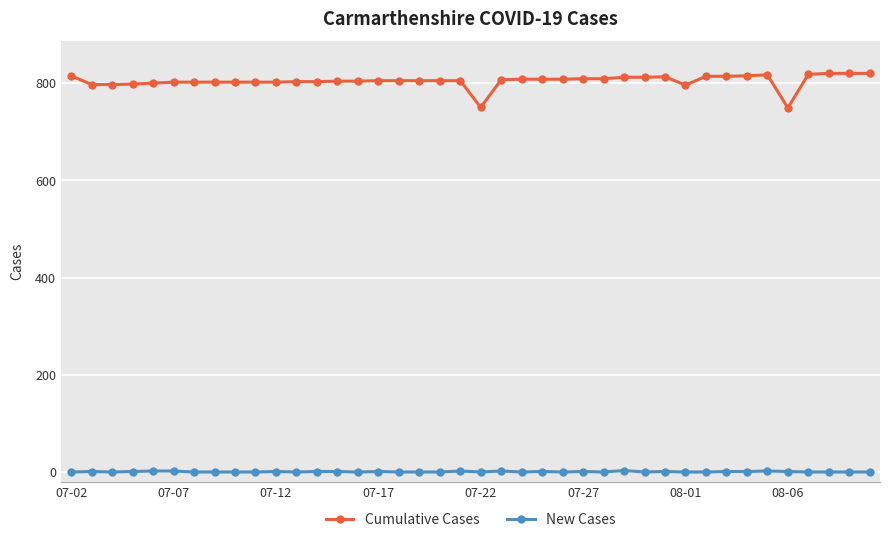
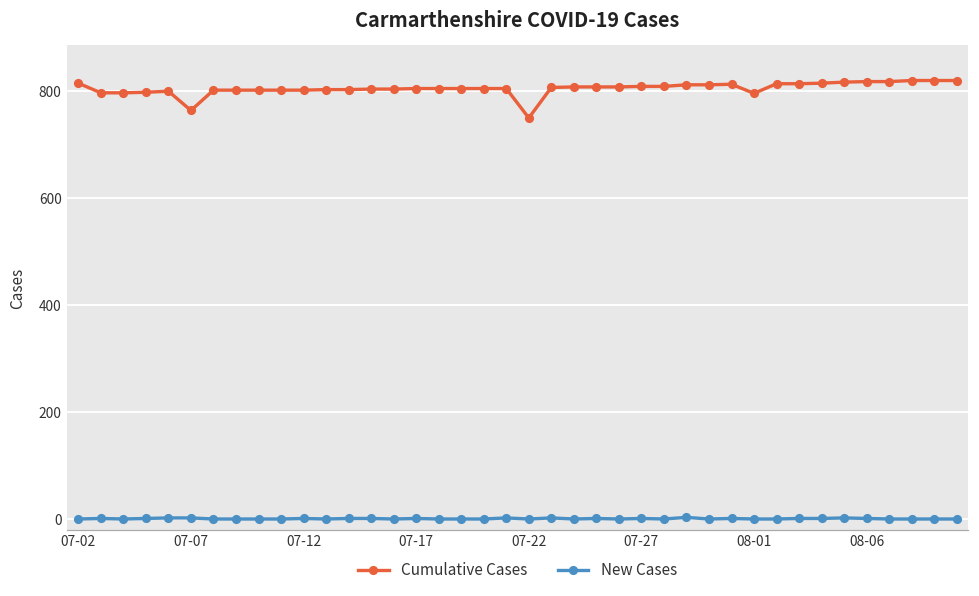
  {
    "Cumulative Cases": {
      "07-02": 820,
-     "07-07": 800,
+     "07-07": 760,
      "07-12": 800,
      "07-17": 810,
      "07-22": 750,
      "07-27": 810,
      "08-01": 800,
-     "08-06": 750
+     "08-06": 820
    },
    "New Cases": {
      "07-02": 0,
      "07-07": 0,
      "07-12": 0,
      "07-17": 0,
      "07-22": 0,
      "07-27": 0,
      "08-01": 0,
      "08-06": 0
    }
  }
